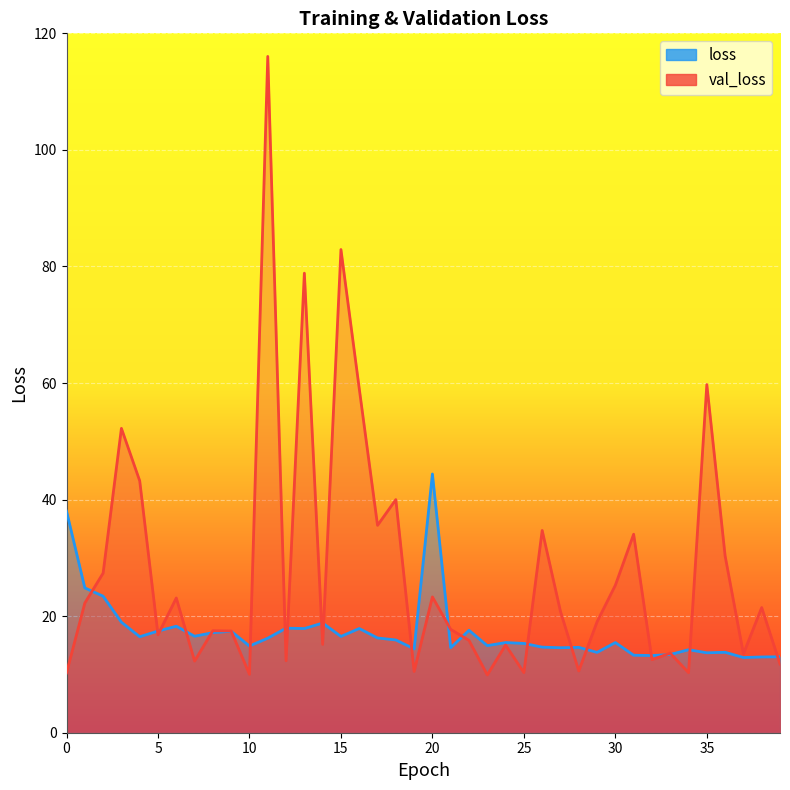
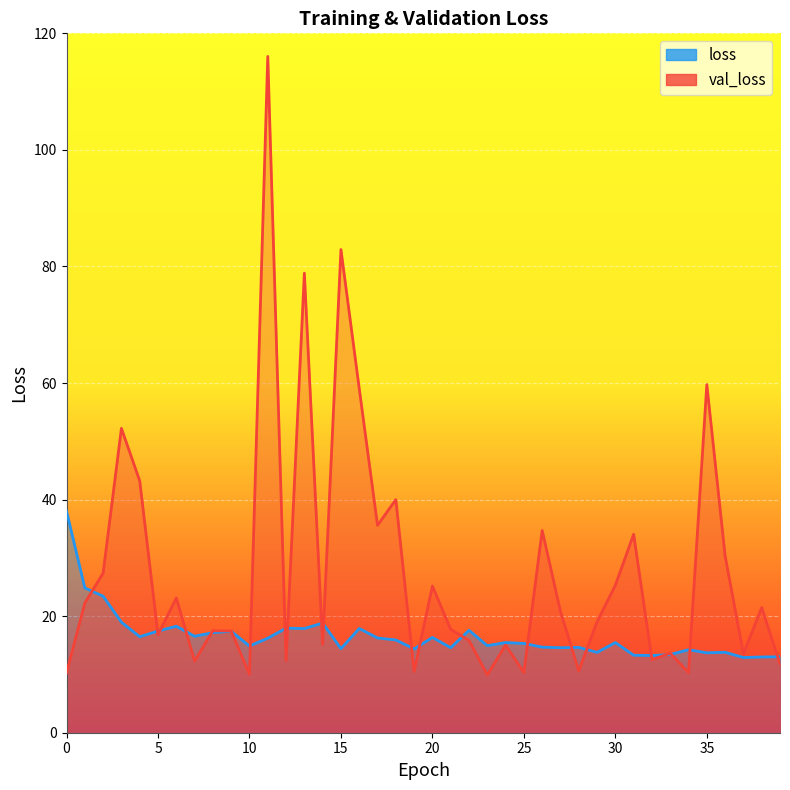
  {
    "loss": {
      "0": 38,
      "5": 17,
      "10": 15,
-     "15": 17,
-     "20": 44,
+     "15": 14,
+     "20": 16,
      "25": 15,
      "30": 15,
      "35": 14
    },
    "val_loss": {
      "0": 10,
      "5": 17,
      "10": 10,
      "15": 83,
-     "20": 23,
+     "20": 25,
      "25": 10,
      "30": 25,
      "35": 60
    }
  }
